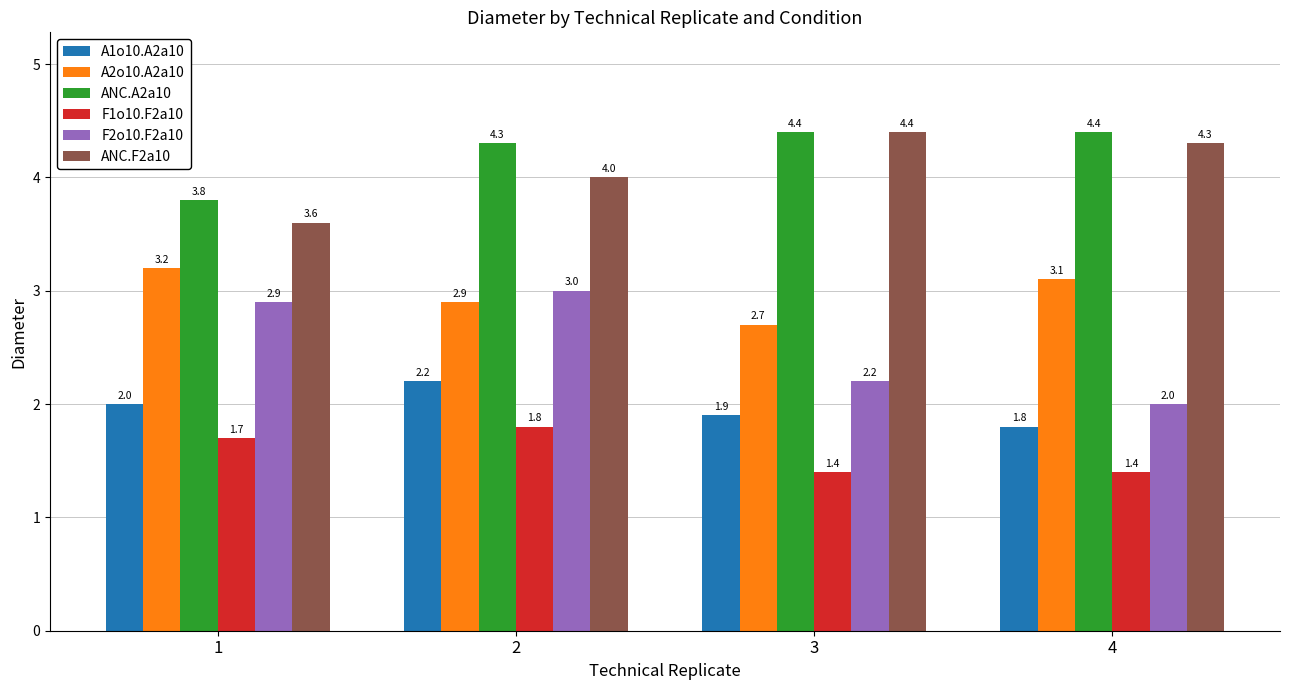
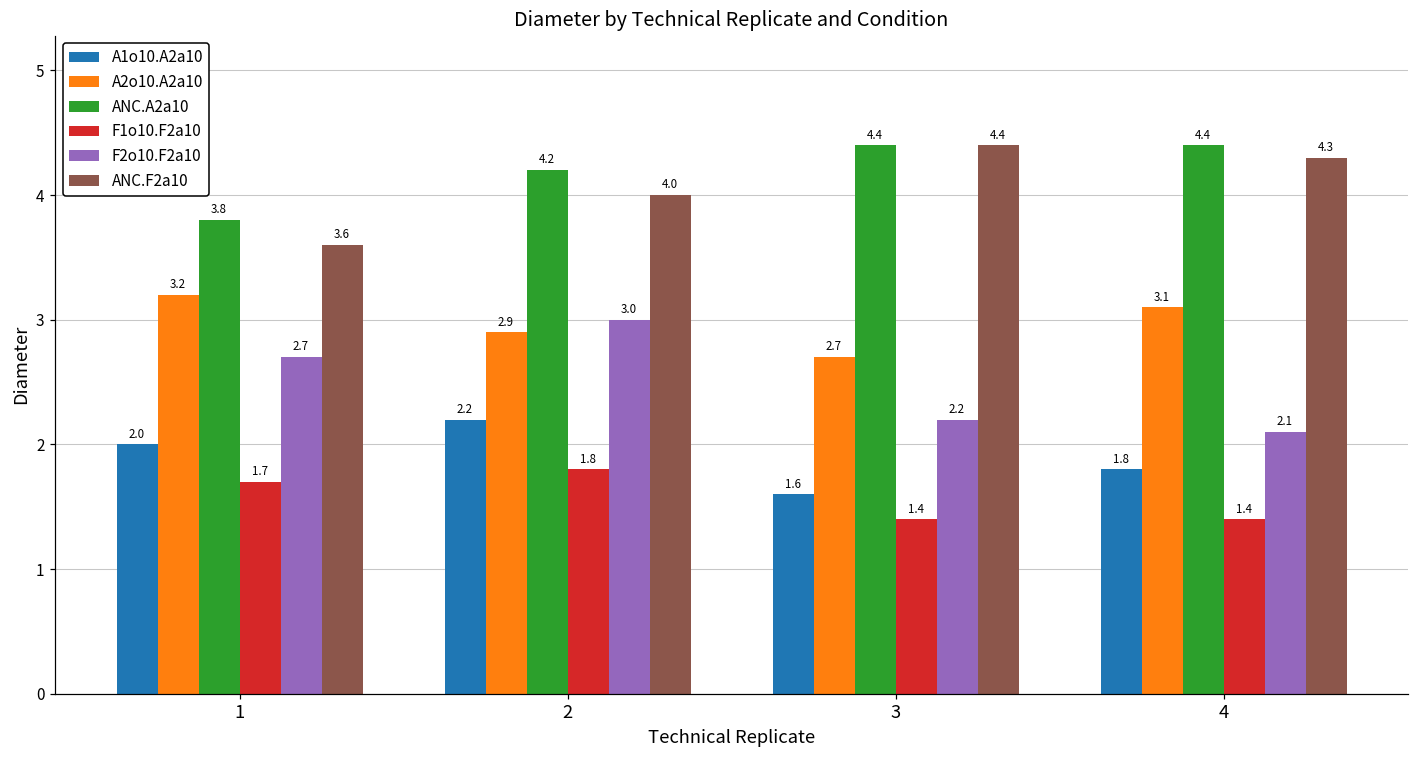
  {
    "A1o10.A2a10": {
      "1": 2.0,
      "2": 2.2,
-     "3": 1.9,
+     "3": 1.6,
      "4": 1.8
    },
    "A2o10.A2a10": {
      "1": 3.2,
      "2": 2.9,
      "3": 2.7,
      "4": 3.1
    },
    "ANC.A2a10": {
      "1": 3.8,
-     "2": 4.3,
+     "2": 4.2,
      "3": 4.4,
      "4": 4.4
    },
    "F1o10.F2a10": {
      "1": 1.7,
      "2": 1.8,
      "3": 1.4,
      "4": 1.4
    },
    "F2o10.F2a10": {
-     "1": 2.9,
+     "1": 2.7,
      "2": 3.0,
      "3": 2.2,
-     "4": 2.0
+     "4": 2.1
    },
    "ANC.F2a10": {
      "1": 3.6,
      "2": 4.0,
      "3": 4.4,
      "4": 4.3
    }
  }
